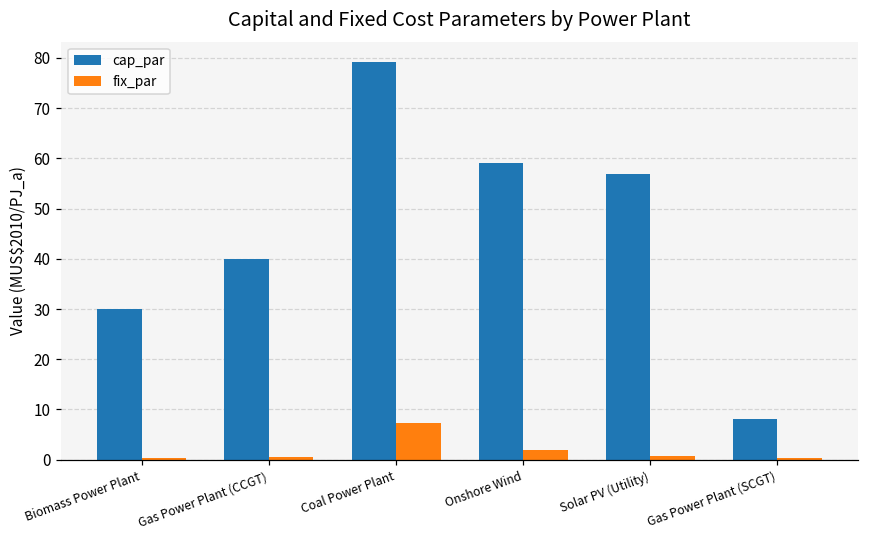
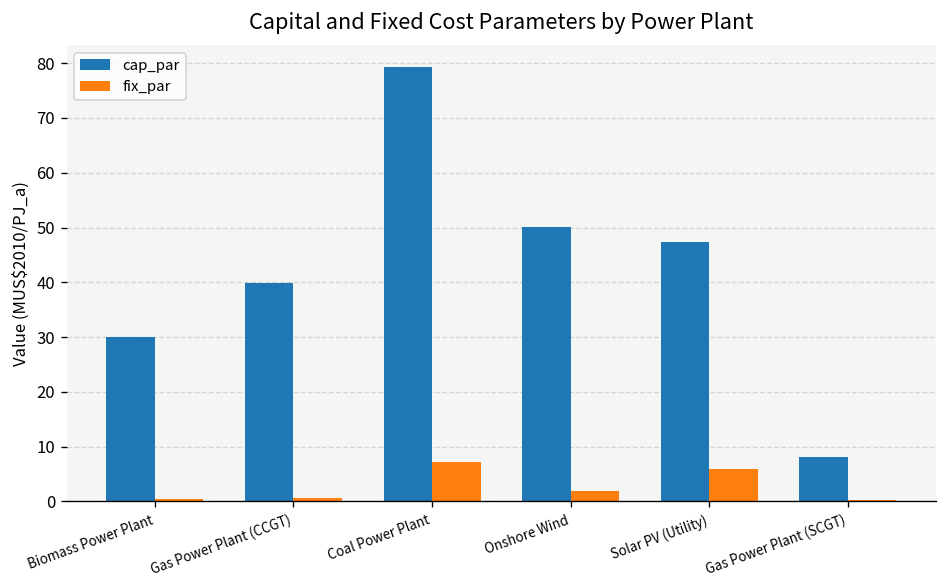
  {
    "cap_par": {
      "Biomass Power Plant": 30,
      "Gas Power Plant (CCGT)": 40,
      "Coal Power Plant": 79,
-     "Onshore Wind": 59,
-     "Solar PV (Utility)": 57,
+     "Onshore Wind": 50,
+     "Solar PV (Utility)": 47,
      "Gas Power Plant (SCGT)": 8
    },
    "fix_par": {
      "Gas Power Plant (CCGT)": 1,
      "Coal Power Plant": 7,
      "Onshore Wind": 2,
-     "Solar PV (Utility)": 1
+     "Solar PV (Utility)": 6
    }
  }
